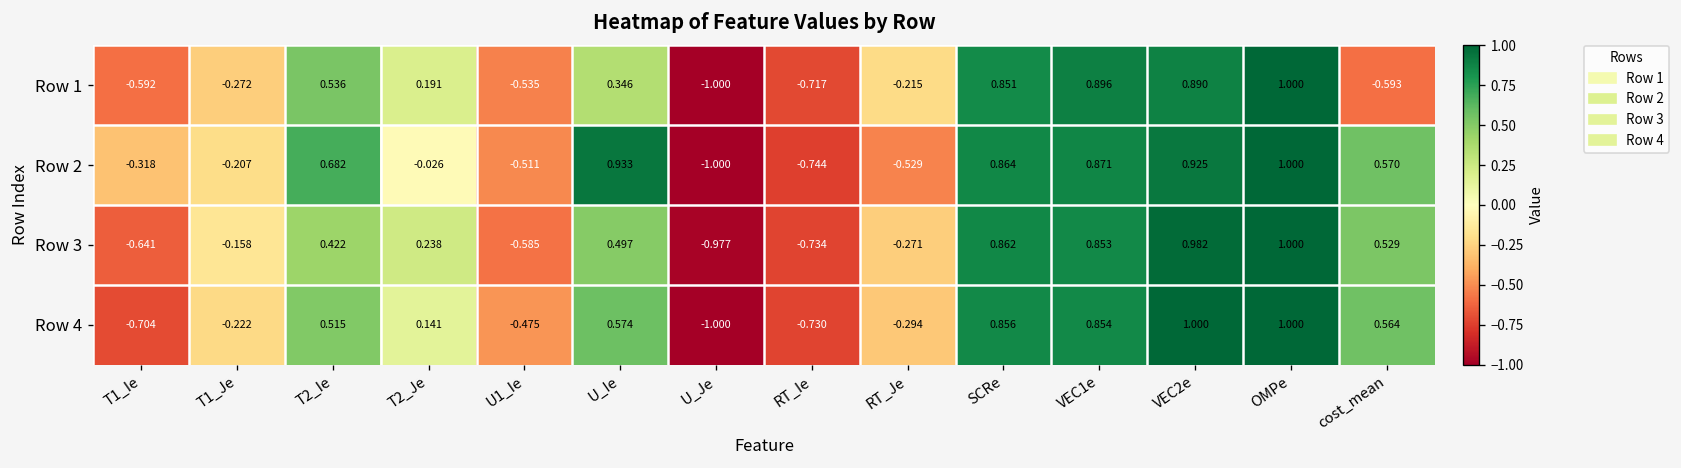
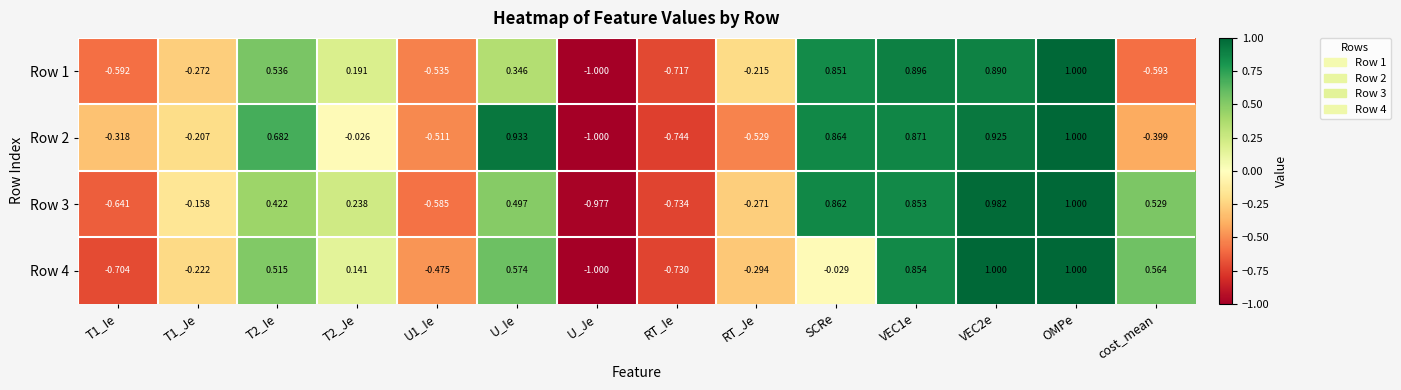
  {
    "Row 1": {
      "T1_Ie": -0.592,
      "T1_Je": -0.272,
      "T2_Ie": 0.536,
      "T2_Je": 0.191,
      "U1_Ie": -0.535,
      "U_Ie": 0.346,
      "U_Je": -1.000,
      "RT_Ie": -0.717,
      "RT_Je": -0.215,
      "SCRe": 0.851,
      "VEC1e": 0.896,
      "VEC2e": 0.890,
      "OMPe": 1.000,
      "cost_mean": -0.593
    },
    "Row 2": {
      "T1_Ie": -0.318,
      "T1_Je": -0.207,
      "T2_Ie": 0.682,
      "T2_Je": -0.026,
      "U1_Ie": -0.511,
      "U_Ie": 0.933,
      "U_Je": -1.000,
      "RT_Ie": -0.744,
      "RT_Je": -0.529,
      "SCRe": 0.864,
      "VEC1e": 0.871,
      "VEC2e": 0.925,
      "OMPe": 1.000,
-     "cost_mean": 0.570
+     "cost_mean": -0.399
    },
    "Row 3": {
      "T1_Ie": -0.641,
      "T1_Je": -0.158,
      "T2_Ie": 0.422,
      "T2_Je": 0.238,
      "U1_Ie": -0.585,
      "U_Ie": 0.497,
      "U_Je": -0.977,
      "RT_Ie": -0.734,
      "RT_Je": -0.271,
      "SCRe": 0.862,
      "VEC1e": 0.853,
      "VEC2e": 0.982,
      "OMPe": 1.000,
      "cost_mean": 0.529
    },
    "Row 4": {
      "T1_Ie": -0.704,
      "T1_Je": -0.222,
      "T2_Ie": 0.515,
      "T2_Je": 0.141,
      "U1_Ie": -0.475,
      "U_Ie": 0.574,
      "U_Je": -1.000,
      "RT_Ie": -0.730,
      "RT_Je": -0.294,
-     "SCRe": 0.856,
+     "SCRe": -0.029,
      "VEC1e": 0.854,
      "VEC2e": 1.000,
      "OMPe": 1.000,
      "cost_mean": 0.564
    }
  }
